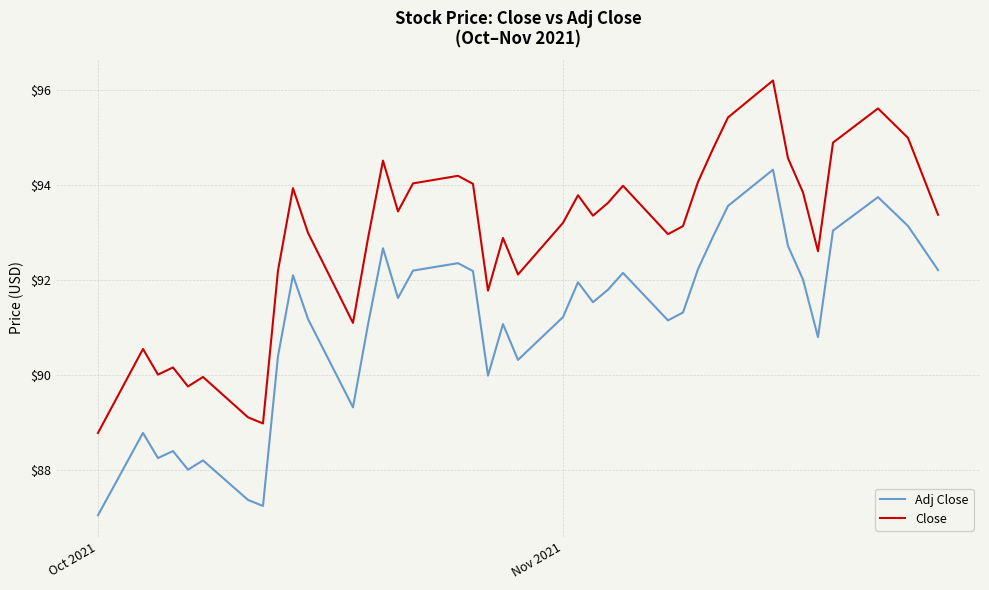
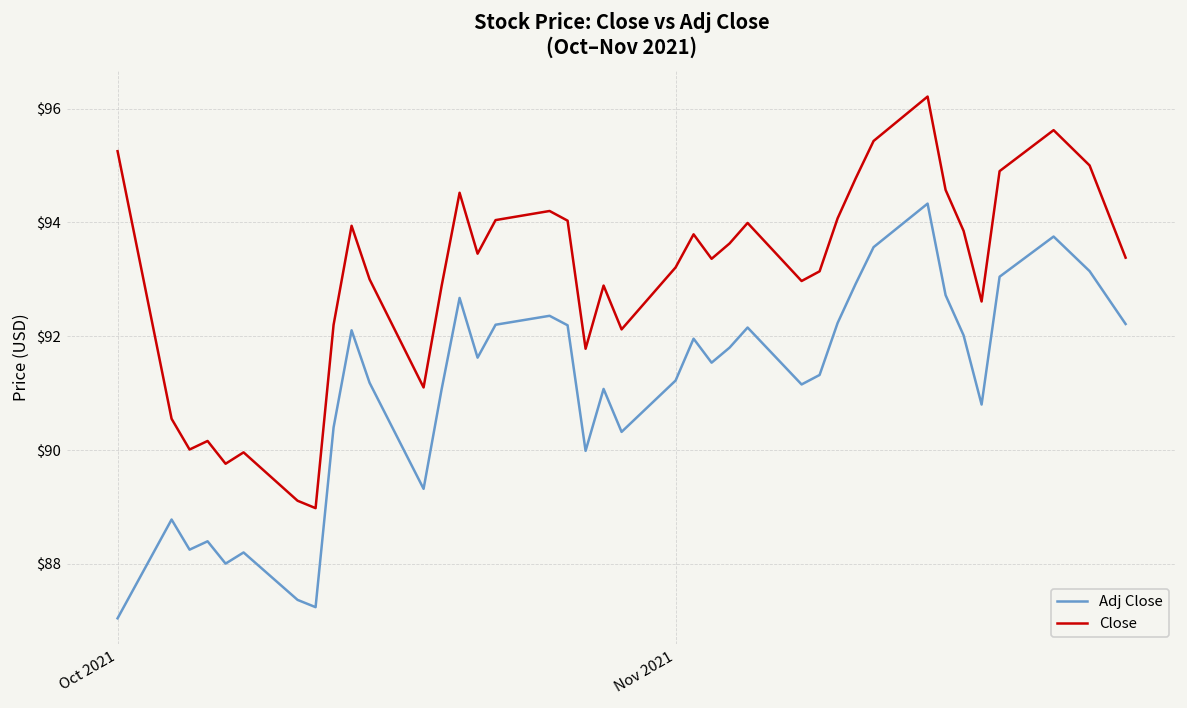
  {
    "Adj Close": {
      "Oct 2021": "$87.0",
      "Nov 2021": "$91.2"
    },
    "Close": {
-     "Oct 2021": "$88.8",
+     "Oct 2021": "$95.3",
      "Nov 2021": "$93.2"
    }
  }
